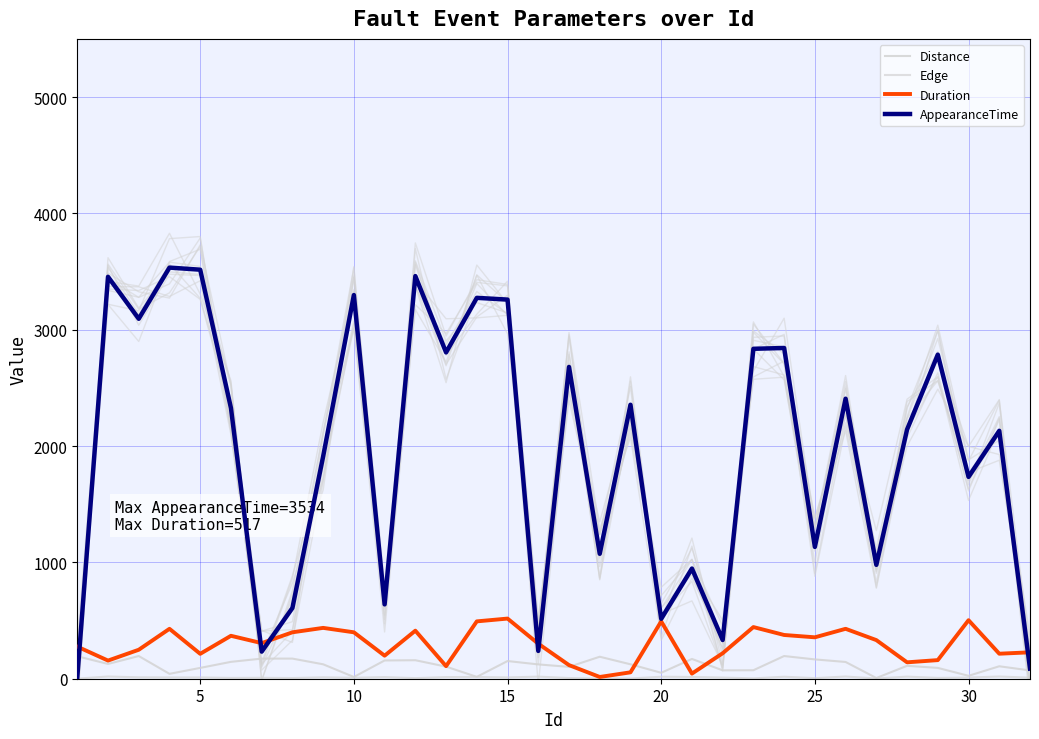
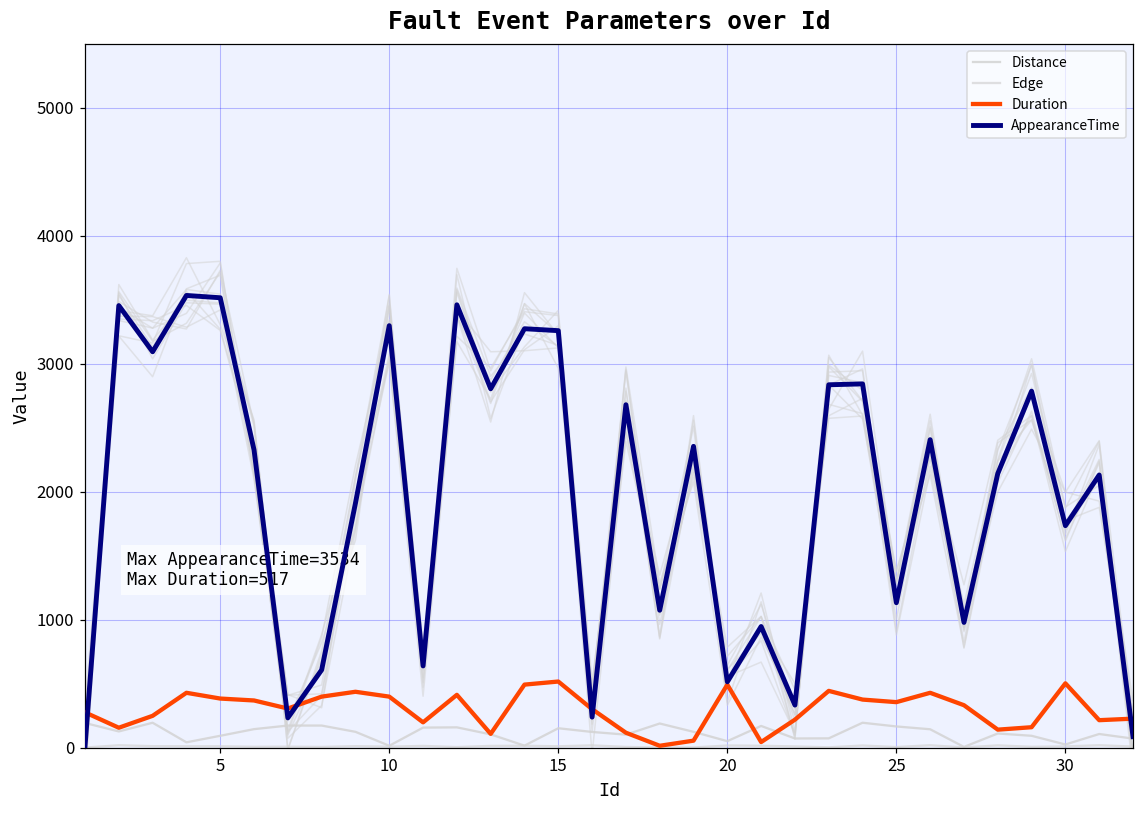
  {
    "Duration": {
-     "5": 210,
+     "5": 380,
      "10": 400,
      "15": 520,
      "25": 360,
      "30": 500
    },
    "AppearanceTime": {
      "5": 3520,
      "10": 3300,
      "30": 1740
    }
  }
